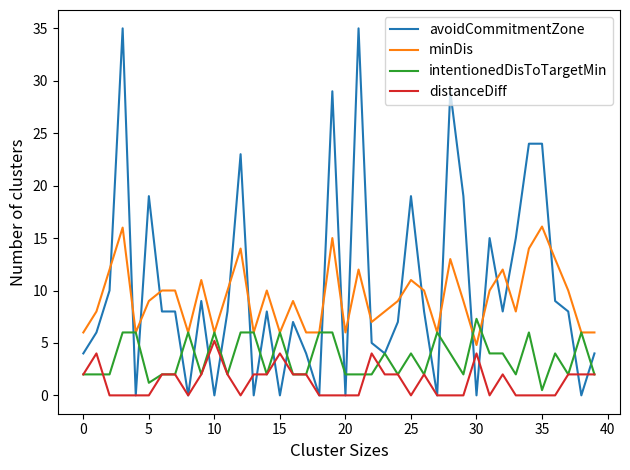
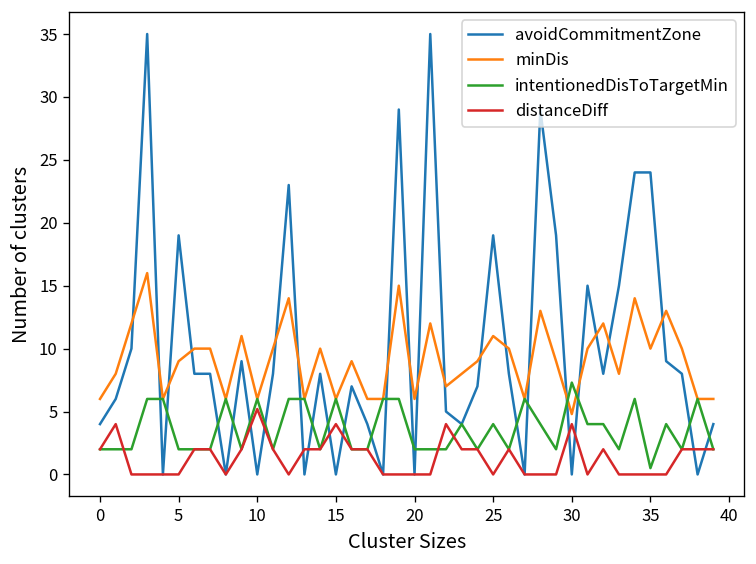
  {
    "avoidCommitmentZone": {
      "0": 4.0,
      "5": 19.0,
      "10": 0.0,
      "15": 0.0,
      "25": 19.0,
      "30": 0.0,
      "35": 24.0
    },
    "minDis": {
      "0": 6.0,
      "5": 9.0,
      "20": 6.0,
      "25": 11.0,
      "30": 4.8,
-     "35": 16.1
+     "35": 10.0
    },
    "intentionedDisToTargetMin": {
-     "5": 1.2,
+     "5": 2.0,
      "20": 2.0,
      "25": 4.0,
      "30": 7.3,
      "35": 0.5
    },
    "distanceDiff": {
      "5": 0.0,
      "10": 5.2,
      "15": 4.0,
      "25": 0.0,
      "30": 4.0,
      "35": 0.0
    }
  }
